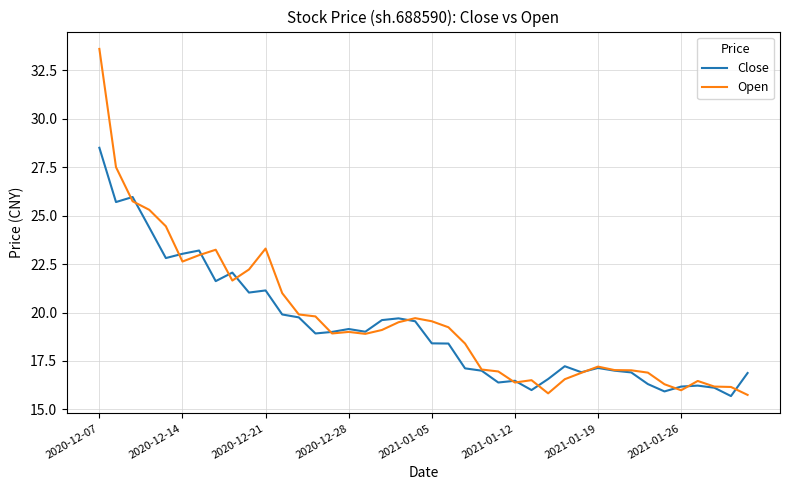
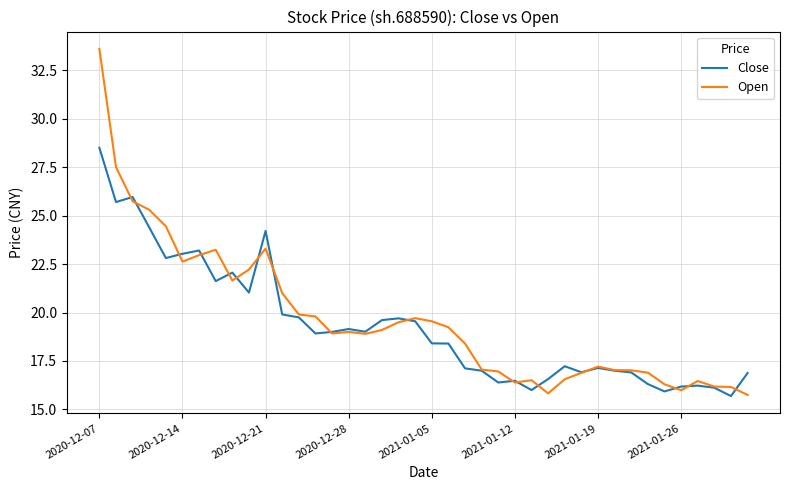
  {
    "Close": {
      "2020-12-07": 28.5,
      "2020-12-14": 23.0,
-     "2020-12-21": 21.1,
+     "2020-12-21": 24.2,
      "2020-12-28": 19.2,
      "2021-01-05": 18.4,
      "2021-01-26": 16.2
    },
    "Open": {
      "2020-12-07": 33.6,
      "2020-12-14": 22.6,
      "2020-12-21": 23.3,
      "2020-12-28": 19.0,
      "2021-01-05": 19.6,
      "2021-01-26": 16.0
    }
  }
